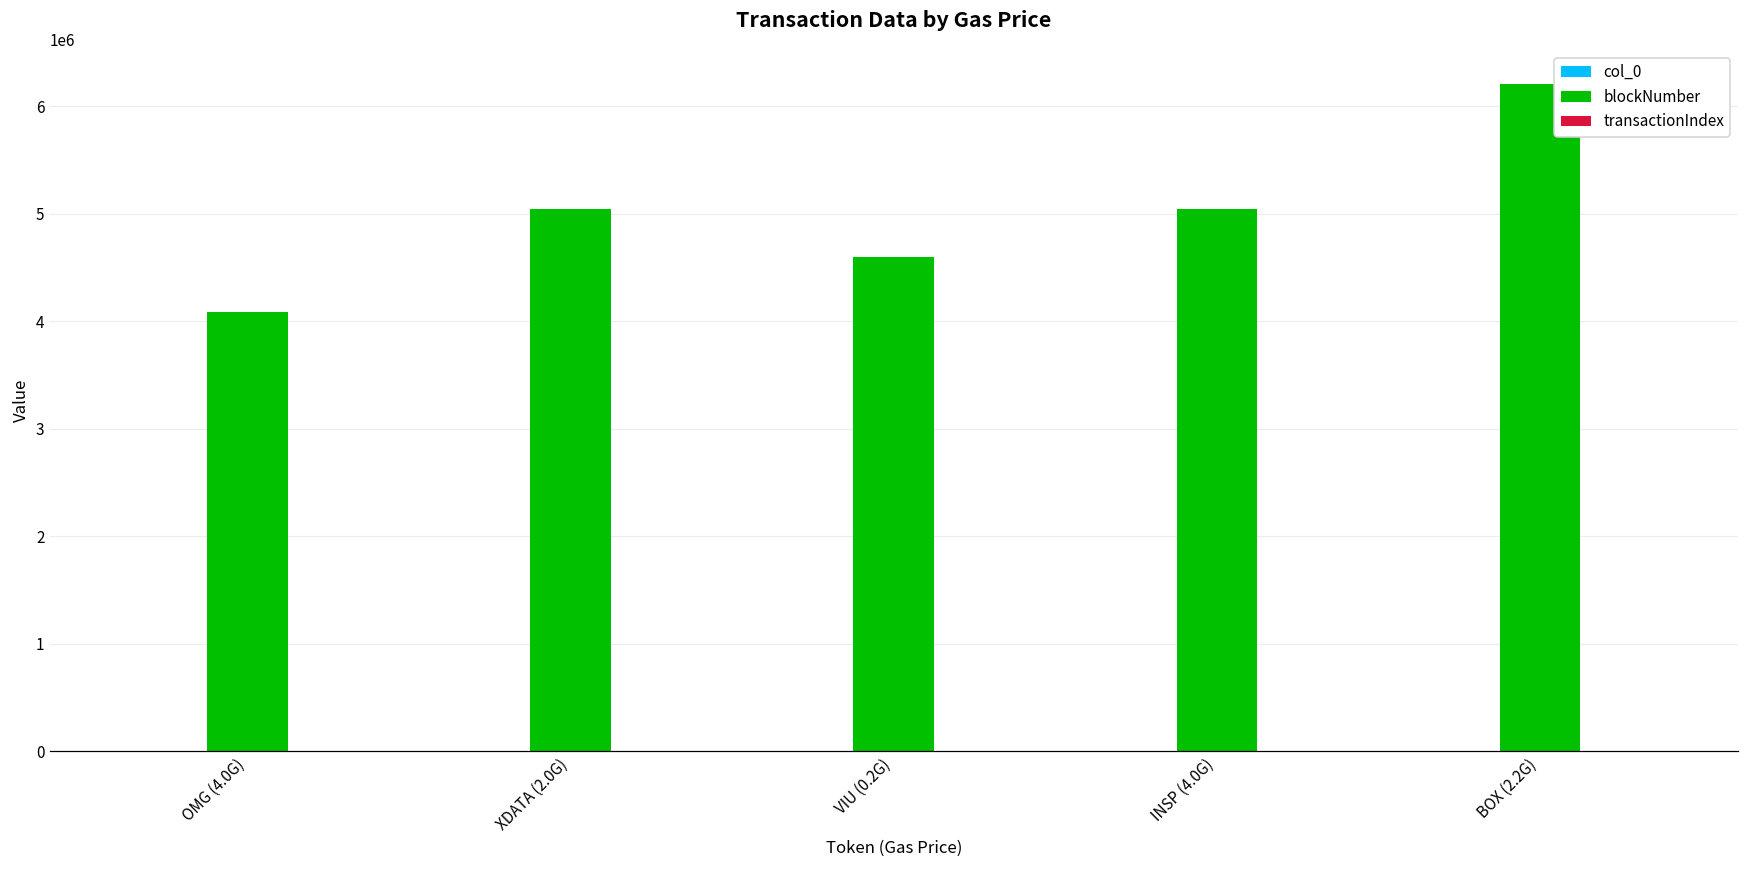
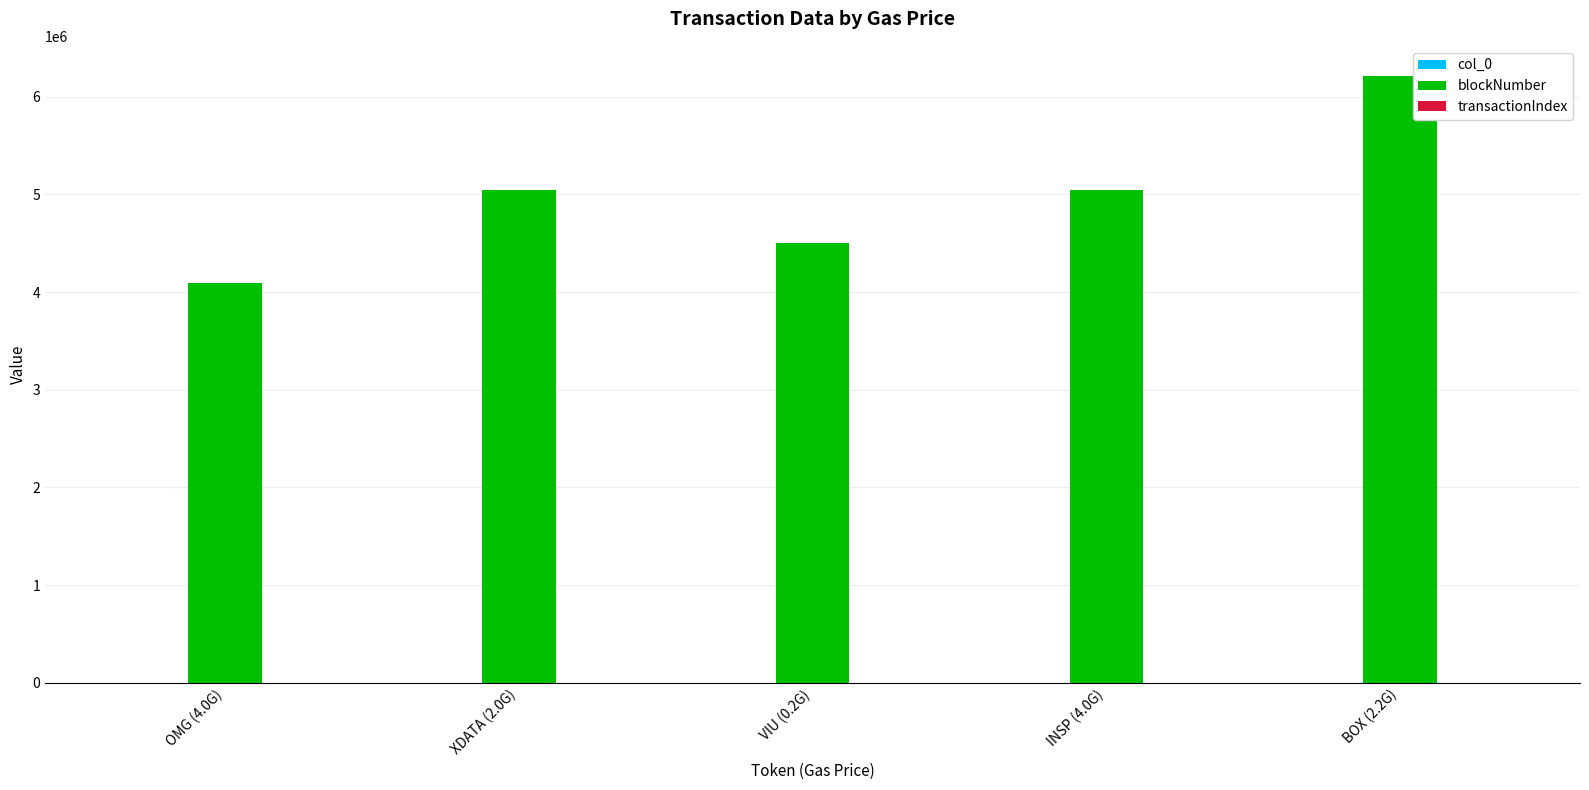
  {
    "col_0": {
      "OMG (4.0G)": 0
    },
    "blockNumber": {
      "OMG (4.0G)": 4100000,
      "XDATA (2.0G)": 5000000,
-     "VIU (0.2G)": 4600000,
+     "VIU (0.2G)": 4500000,
      "INSP (4.0G)": 5000000,
      "BOX (2.2G)": 6200000
    }
  }
